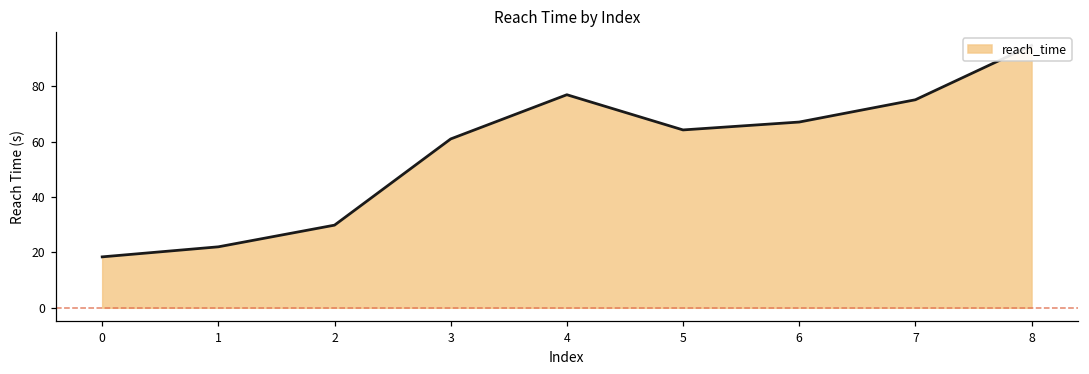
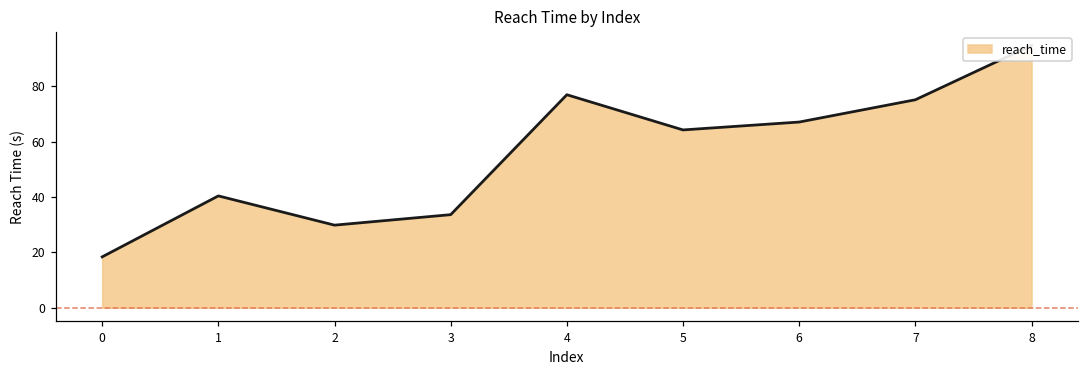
  {
    "0": 18,
-   "1": 22,
+   "1": 40,
    "2": 30,
-   "3": 61,
+   "3": 34,
    "4": 77,
    "5": 64,
    "6": 67,
    "7": 75
  }
